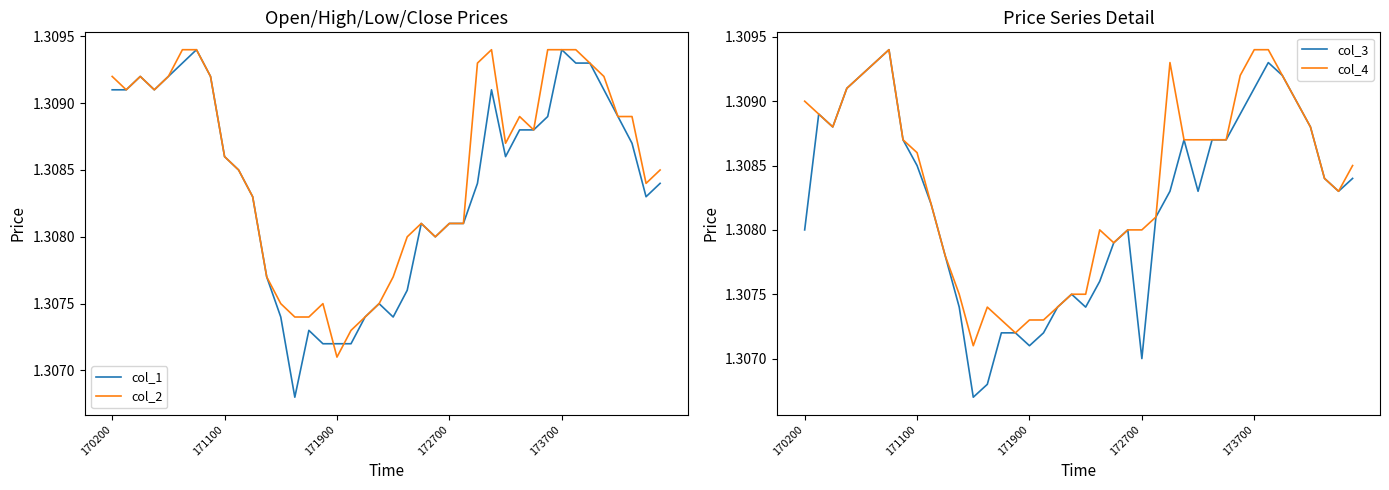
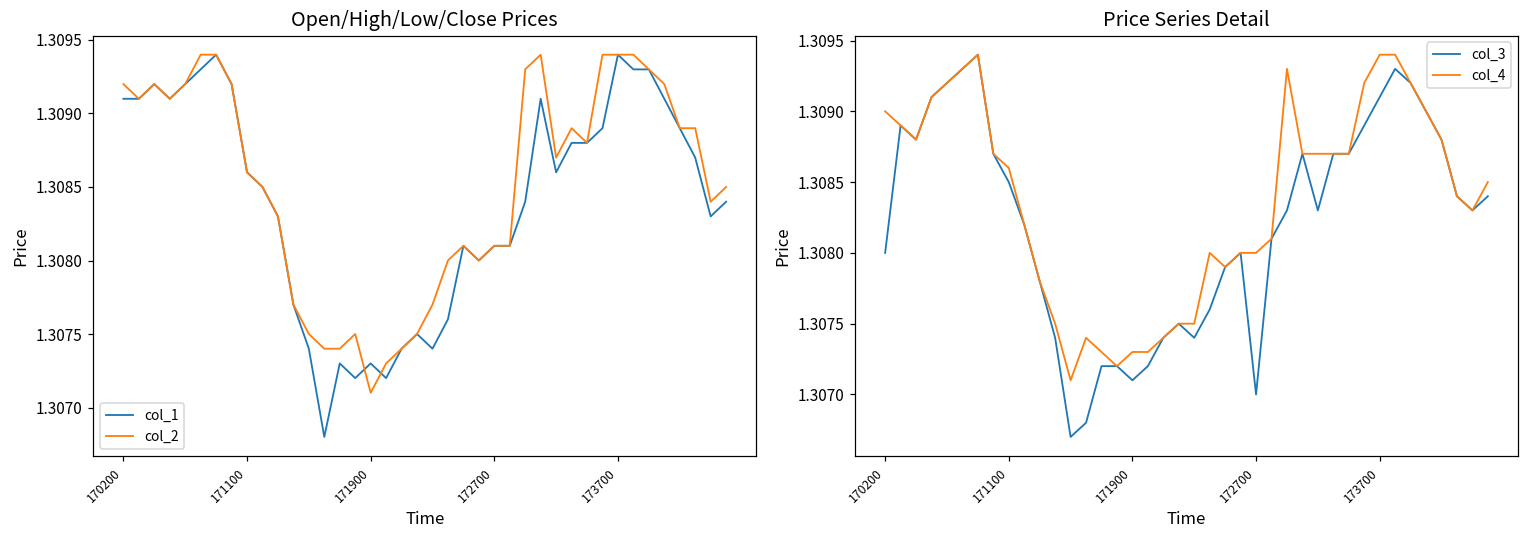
  {
    "Open/High/Low/Close Prices": {
      "col_1": {
        "170200": 1.3091,
-       "171900": 1.3072
+       "171900": 1.3073
      },
      "col_2": {
        "170200": 1.3092,
        "171900": 1.3071
      }
    },
    "Price Series Detail": {
      "col_3": {
        "170200": 1.30800,
        "171100": 1.30850,
        "171900": 1.30710,
        "172700": 1.30700,
        "173700": 1.30910
      },
      "col_4": {
        "170200": 1.30900,
        "171100": 1.30860,
        "171900": 1.30730,
        "172700": 1.30800,
        "173700": 1.30940
      }
    }
  }
